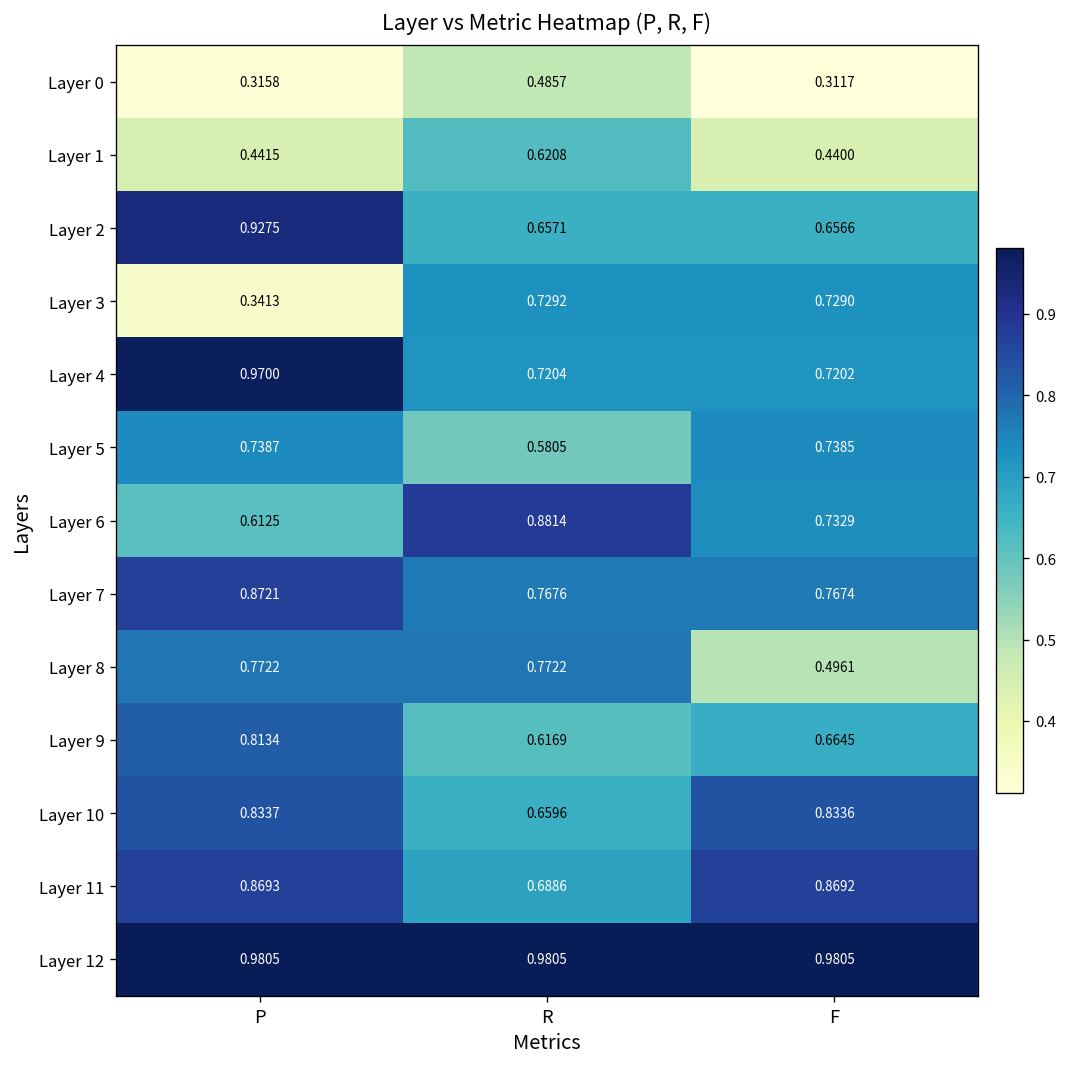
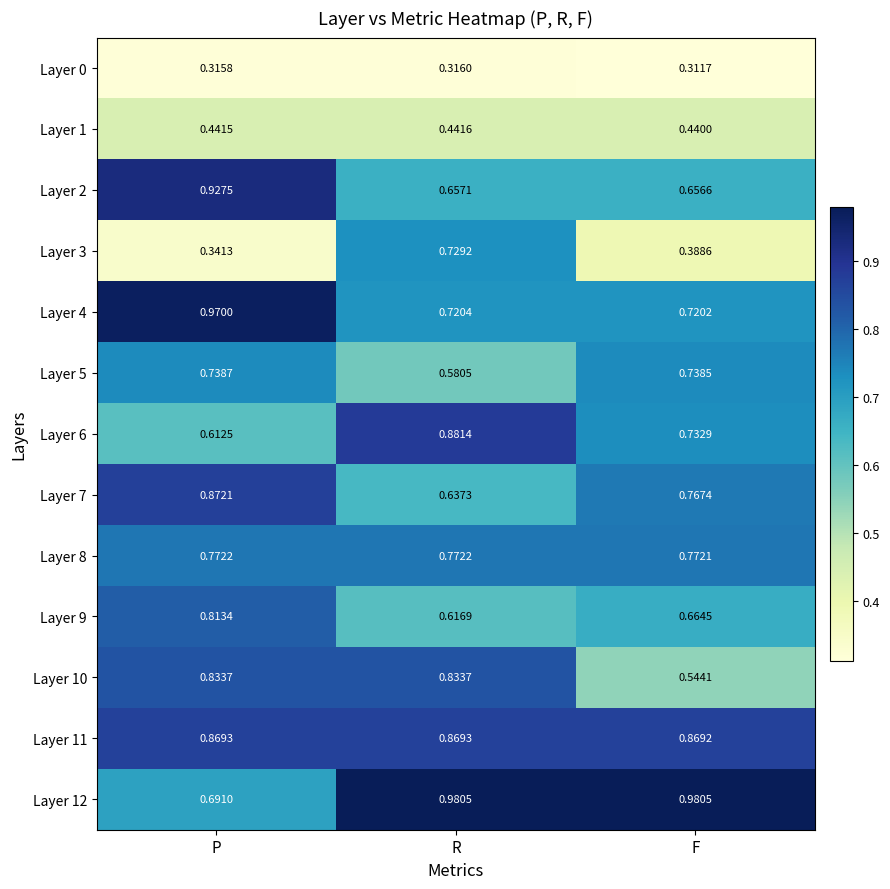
  {
    "Layer 0": {
      "P": 0.3158,
-     "R": 0.4857,
+     "R": 0.3160,
      "F": 0.3117
    },
    "Layer 1": {
      "P": 0.4415,
-     "R": 0.6208,
+     "R": 0.4416,
      "F": 0.4400
    },
    "Layer 2": {
      "P": 0.9275,
      "R": 0.6571,
      "F": 0.6566
    },
    "Layer 3": {
      "P": 0.3413,
      "R": 0.7292,
-     "F": 0.7290
+     "F": 0.3886
    },
    "Layer 4": {
      "P": 0.9700,
      "R": 0.7204,
      "F": 0.7202
    },
    "Layer 5": {
      "P": 0.7387,
      "R": 0.5805,
      "F": 0.7385
    },
    "Layer 6": {
      "P": 0.6125,
      "R": 0.8814,
      "F": 0.7329
    },
    "Layer 7": {
      "P": 0.8721,
-     "R": 0.7676,
+     "R": 0.6373,
      "F": 0.7674
    },
    "Layer 8": {
      "P": 0.7722,
      "R": 0.7722,
-     "F": 0.4961
+     "F": 0.7721
    },
    "Layer 9": {
      "P": 0.8134,
      "R": 0.6169,
      "F": 0.6645
    },
    "Layer 10": {
      "P": 0.8337,
-     "R": 0.6596,
-     "F": 0.8336
+     "R": 0.8337,
+     "F": 0.5441
    },
    "Layer 11": {
      "P": 0.8693,
-     "R": 0.6886,
+     "R": 0.8693,
      "F": 0.8692
    },
    "Layer 12": {
-     "P": 0.9805,
+     "P": 0.6910,
      "R": 0.9805,
      "F": 0.9805
    }
  }
